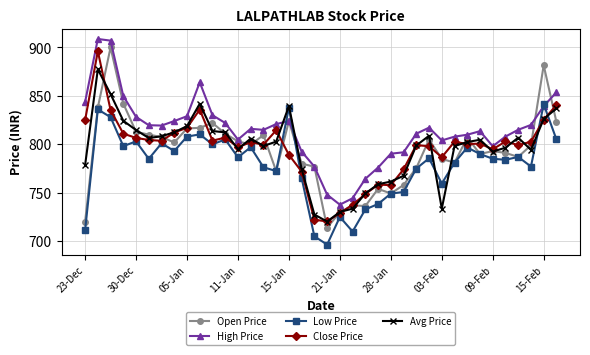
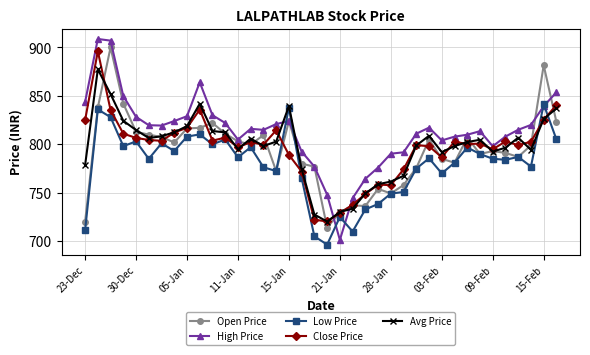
  {
    "Open Price": {
      "23-Dec": 720,
      "15-Feb": 880
    },
    "High Price": {
      "23-Dec": 840,
      "30-Dec": 830,
      "05-Jan": 830,
-     "21-Jan": 740,
+     "21-Jan": 700,
      "28-Jan": 790,
      "03-Feb": 800,
      "09-Feb": 800
    },
    "Low Price": {
      "23-Dec": 710,
      "30-Dec": 800,
      "05-Jan": 810,
      "11-Jan": 790,
      "21-Jan": 730,
-     "03-Feb": 760,
+     "03-Feb": 770,
      "09-Feb": 790
    },
    "Close Price": {
      "23-Dec": 830,
      "30-Dec": 810,
      "15-Jan": 790,
      "28-Jan": 760
    },
    "Avg Price": {
      "23-Dec": 780,
      "28-Jan": 760,
-     "03-Feb": 730
+     "03-Feb": 790
    }
  }
